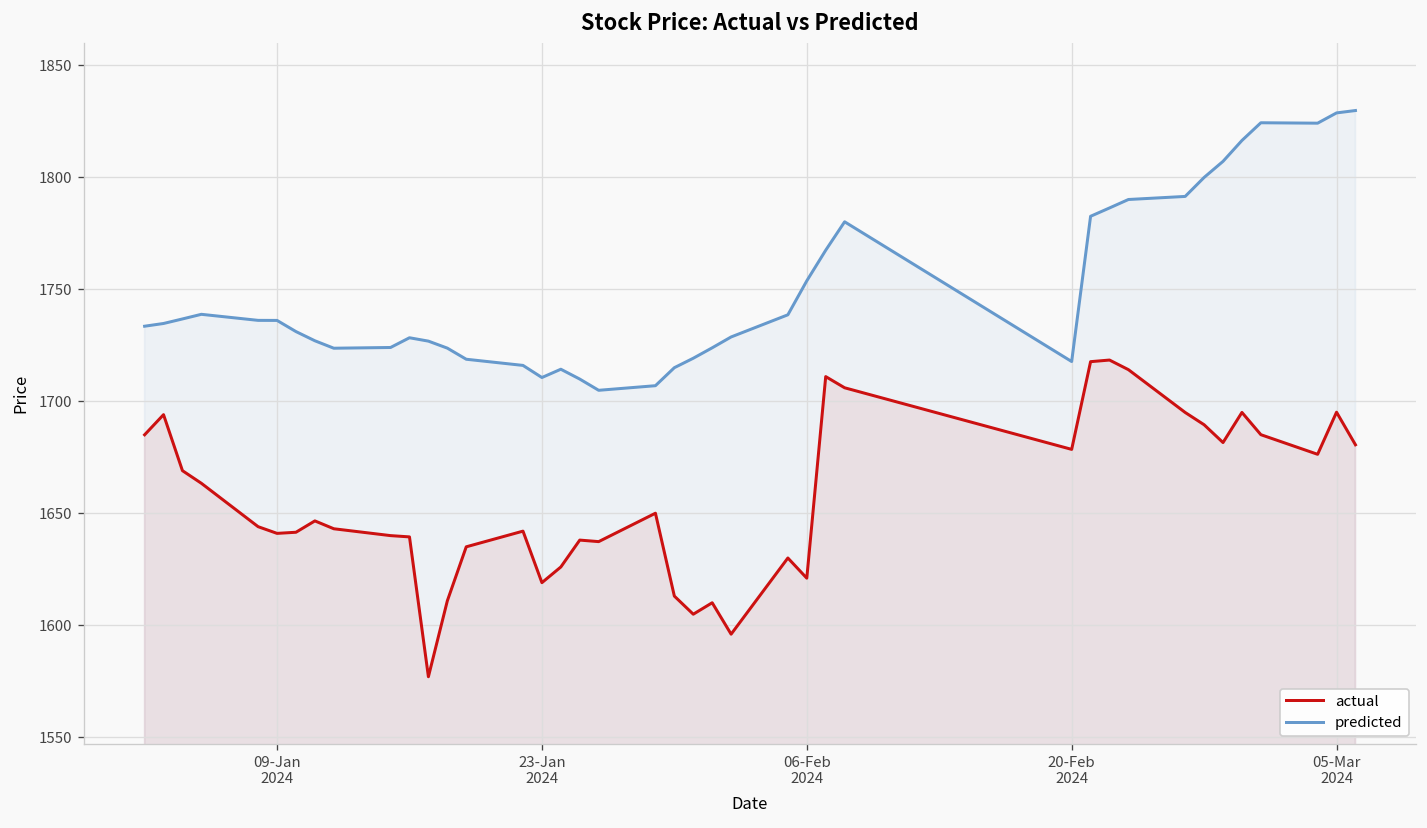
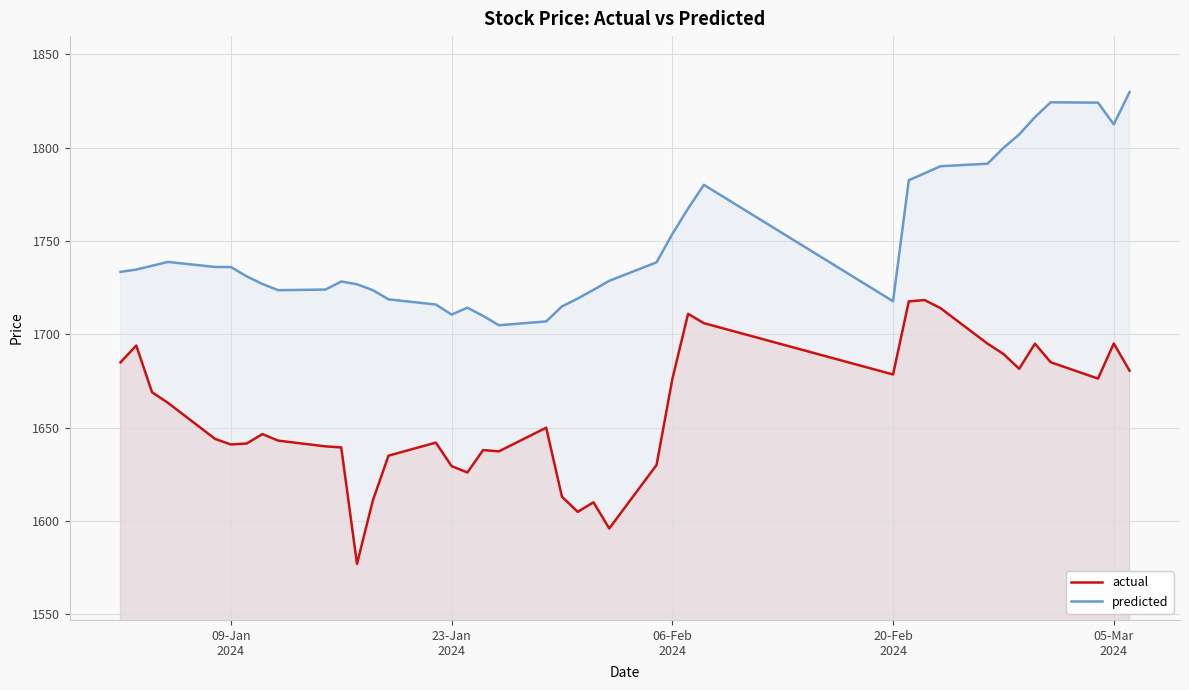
  {
    "actual": {
      "09-Jan 2024": 1641,
-     "23-Jan 2024": 1619,
-     "06-Feb 2024": 1621,
+     "23-Jan 2024": 1629,
+     "06-Feb 2024": 1676,
      "20-Feb 2024": 1679,
      "05-Mar 2024": 1695
    },
    "predicted": {
      "09-Jan 2024": 1736,
      "23-Jan 2024": 1711,
      "06-Feb 2024": 1754,
      "20-Feb 2024": 1718,
-     "05-Mar 2024": 1829
+     "05-Mar 2024": 1812
    }
  }
